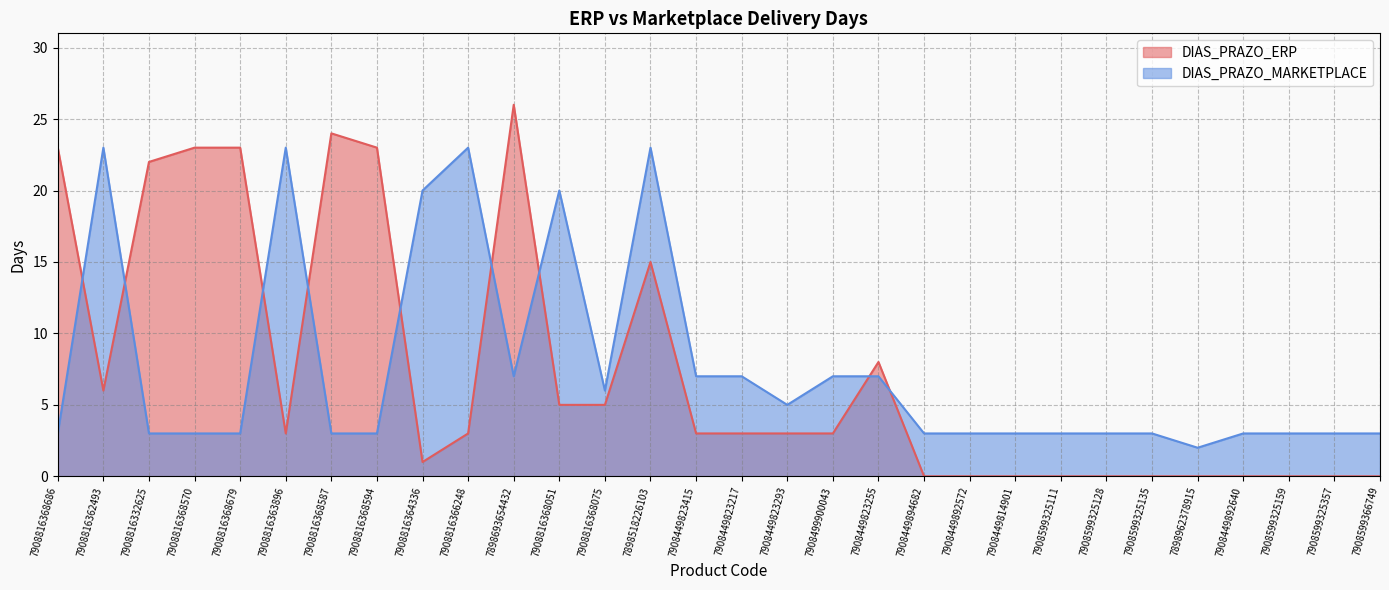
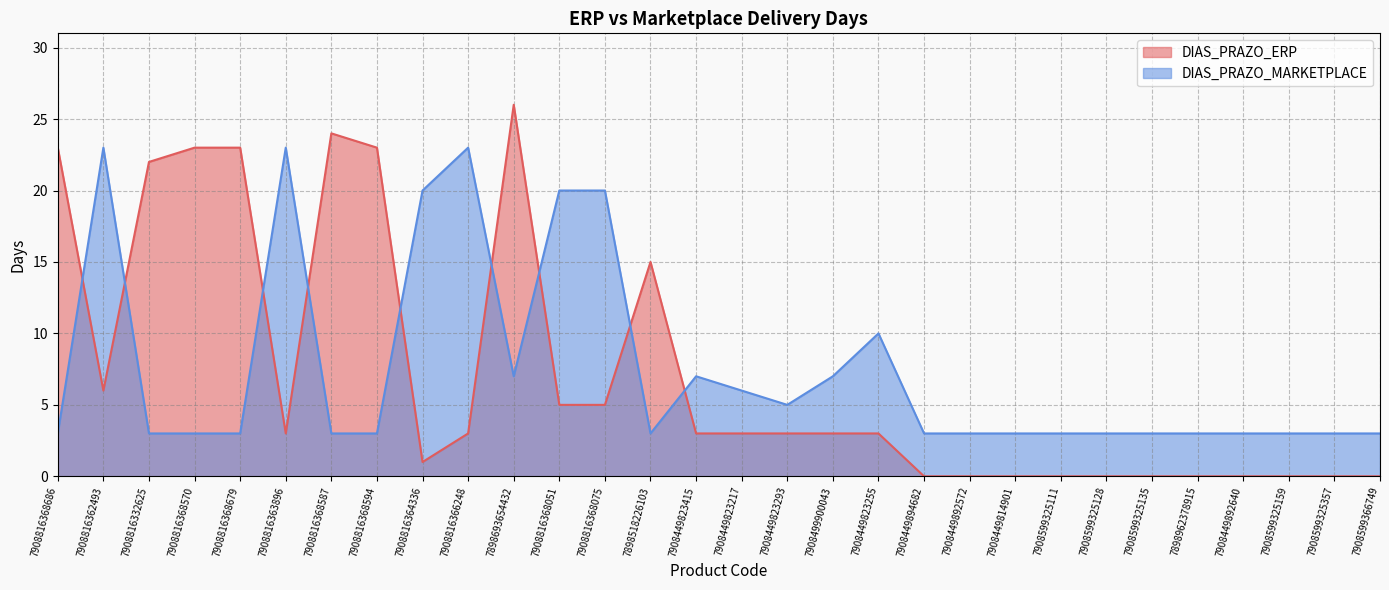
  {
    "DIAS_PRAZO_ERP": {
      "7908816368686": 23,
      "7908816362493": 6,
      "7908816332625": 22,
      "7908816368570": 23,
      "7908816368679": 23,
      "7908816363896": 3,
      "7908816368587": 24,
      "7908816368594": 23,
      "7908816364336": 1,
      "7908816366248": 3,
      "7898693654432": 26,
      "7908816368051": 5,
      "7908816368075": 5,
      "7898518226103": 15,
      "7908449823415": 3,
      "7908449823217": 3,
      "7908449823293": 3,
      "7908499900043": 3,
-     "7908449823255": 8,
+     "7908449823255": 3,
      "7908449894682": 0,
      "7908449892572": 0,
      "7908449814901": 0,
      "7908599325111": 0,
      "7908599325128": 0,
      "7908599325135": 0,
      "7898962378915": 0,
      "7908449892640": 0,
      "7908599325159": 0,
      "7908599325357": 0,
      "7908599366749": 0
    },
    "DIAS_PRAZO_MARKETPLACE": {
      "7908816368686": 3,
      "7908816362493": 23,
      "7908816332625": 3,
      "7908816368570": 3,
      "7908816368679": 3,
      "7908816363896": 23,
      "7908816368587": 3,
      "7908816368594": 3,
      "7908816364336": 20,
      "7908816366248": 23,
      "7898693654432": 7,
      "7908816368051": 20,
-     "7908816368075": 6,
-     "7898518226103": 23,
+     "7908816368075": 20,
+     "7898518226103": 3,
      "7908449823415": 7,
-     "7908449823217": 7,
+     "7908449823217": 6,
      "7908449823293": 5,
      "7908499900043": 7,
-     "7908449823255": 7,
+     "7908449823255": 10,
      "7908449894682": 3,
      "7908449892572": 3,
      "7908449814901": 3,
      "7908599325111": 3,
      "7908599325128": 3,
      "7908599325135": 3,
-     "7898962378915": 2,
+     "7898962378915": 3,
      "7908449892640": 3,
      "7908599325159": 3,
      "7908599325357": 3,
      "7908599366749": 3
    }
  }
